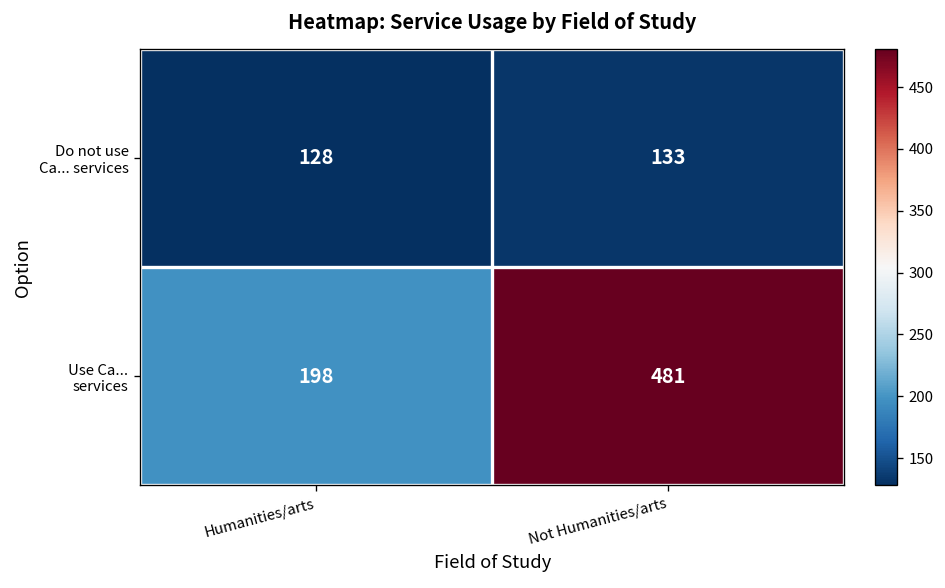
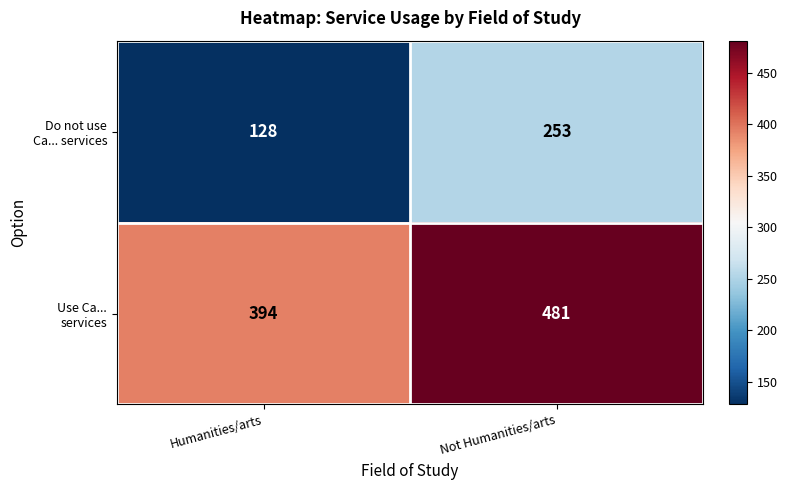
  {
    "Do not use Ca... services": {
      "Humanities/arts": 128,
-     "Not Humanities/arts": 133
+     "Not Humanities/arts": 253
    },
    "Use Ca... services": {
-     "Humanities/arts": 198,
+     "Humanities/arts": 394,
      "Not Humanities/arts": 481
    }
  }
